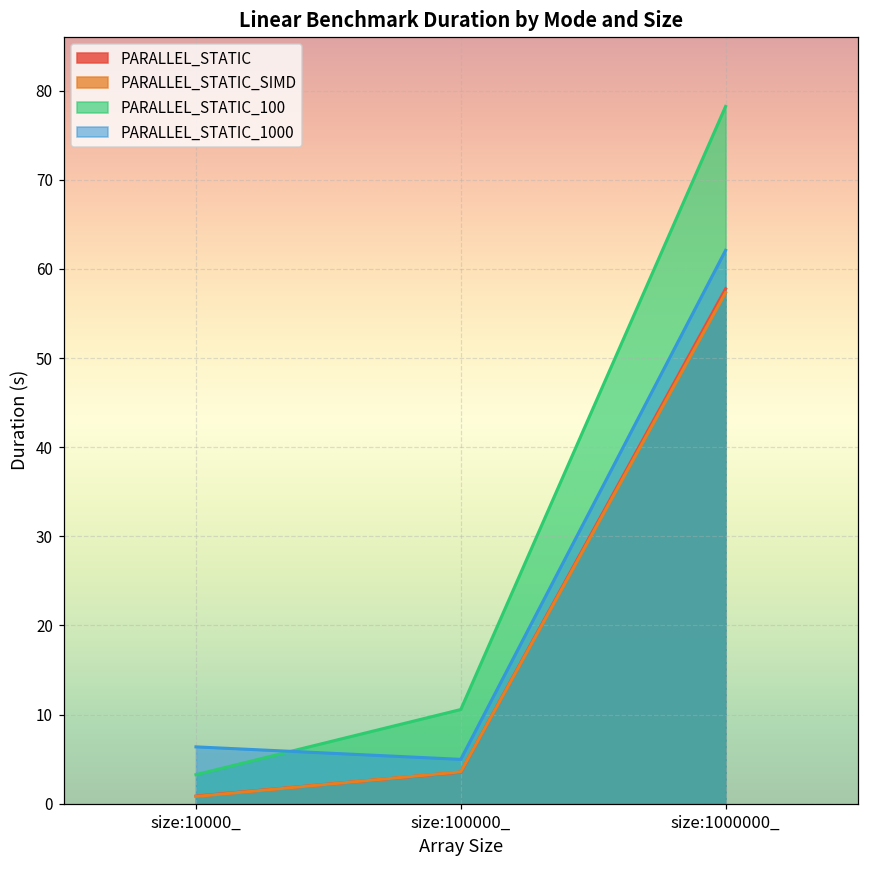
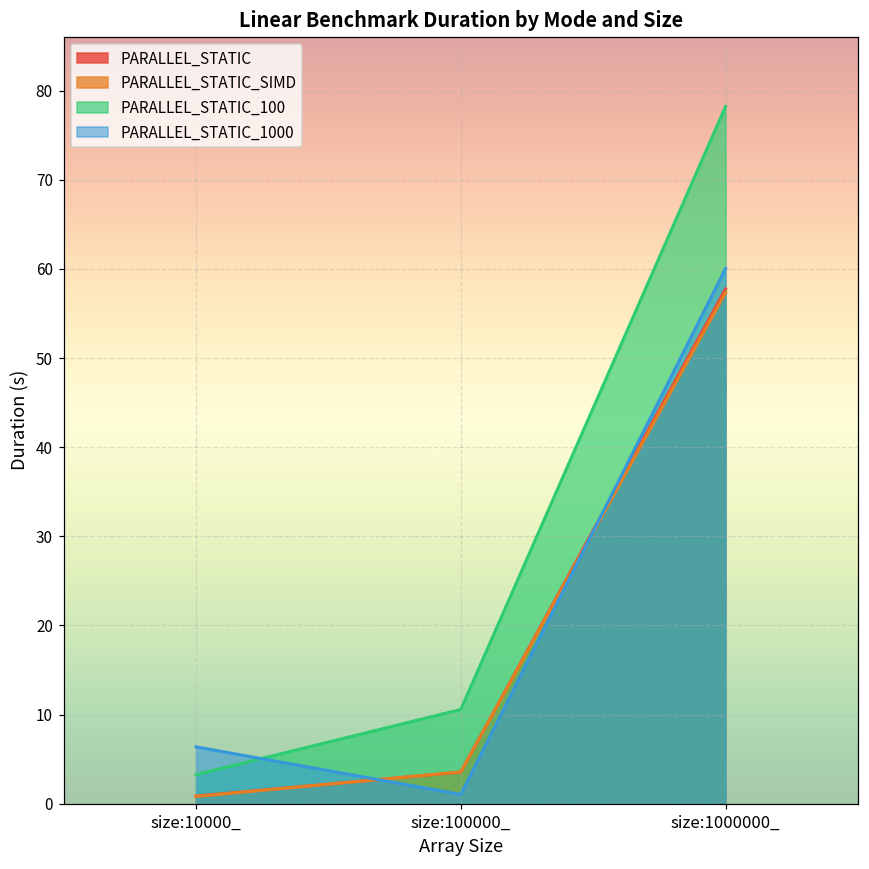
  {
    "PARALLEL_STATIC_100": {
      "size:10000_": 3,
      "size:100000_": 11,
      "size:1000000_": 78
    },
    "PARALLEL_STATIC_1000": {
      "size:10000_": 6,
-     "size:100000_": 5,
-     "size:1000000_": 62
+     "size:100000_": 1,
+     "size:1000000_": 60
    }
  }
